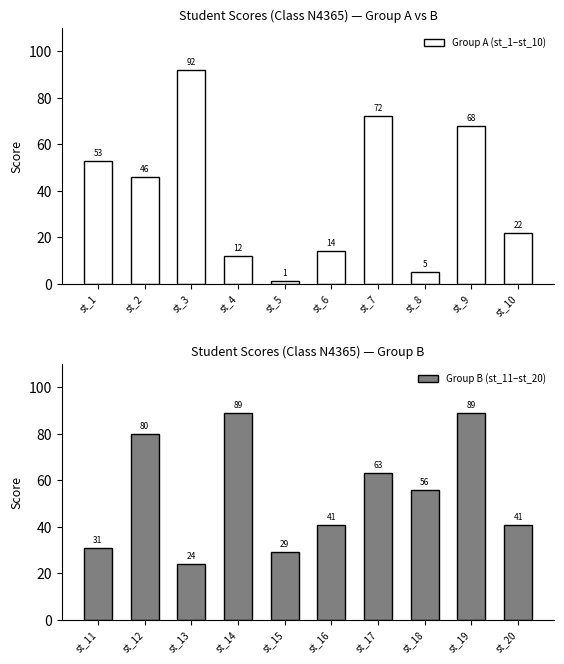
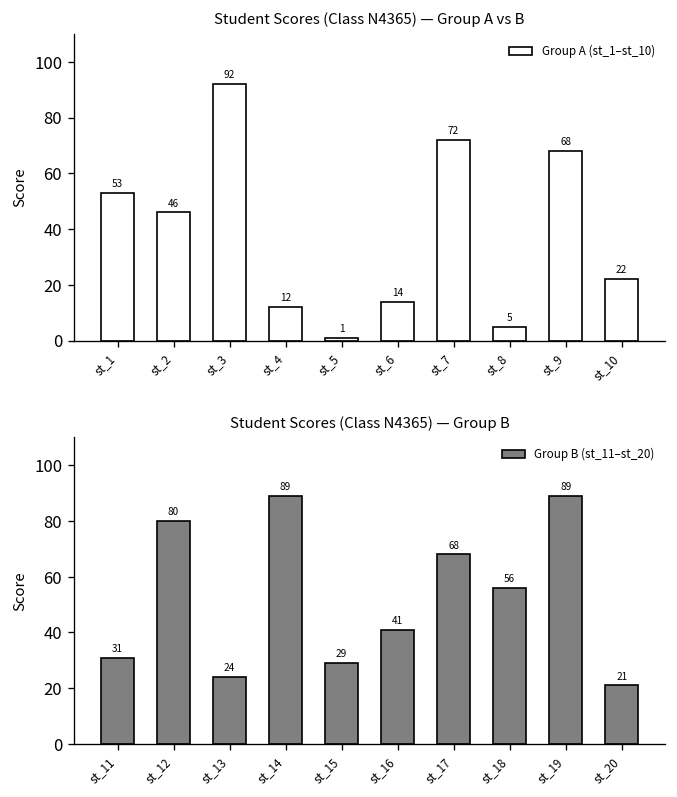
  {
    "Student Scores (Class N4365) — Group A vs B": {
      "st_1": 53,
      "st_2": 46,
      "st_3": 92,
      "st_4": 12,
      "st_5": 1,
      "st_6": 14,
      "st_7": 72,
      "st_8": 5,
      "st_9": 68,
      "st_10": 22
    },
    "Student Scores (Class N4365) — Group B": {
      "st_11": 31,
      "st_12": 80,
      "st_13": 24,
      "st_14": 89,
      "st_15": 29,
      "st_16": 41,
-     "st_17": 63,
+     "st_17": 68,
      "st_18": 56,
      "st_19": 89,
-     "st_20": 41
+     "st_20": 21
    }
  }
